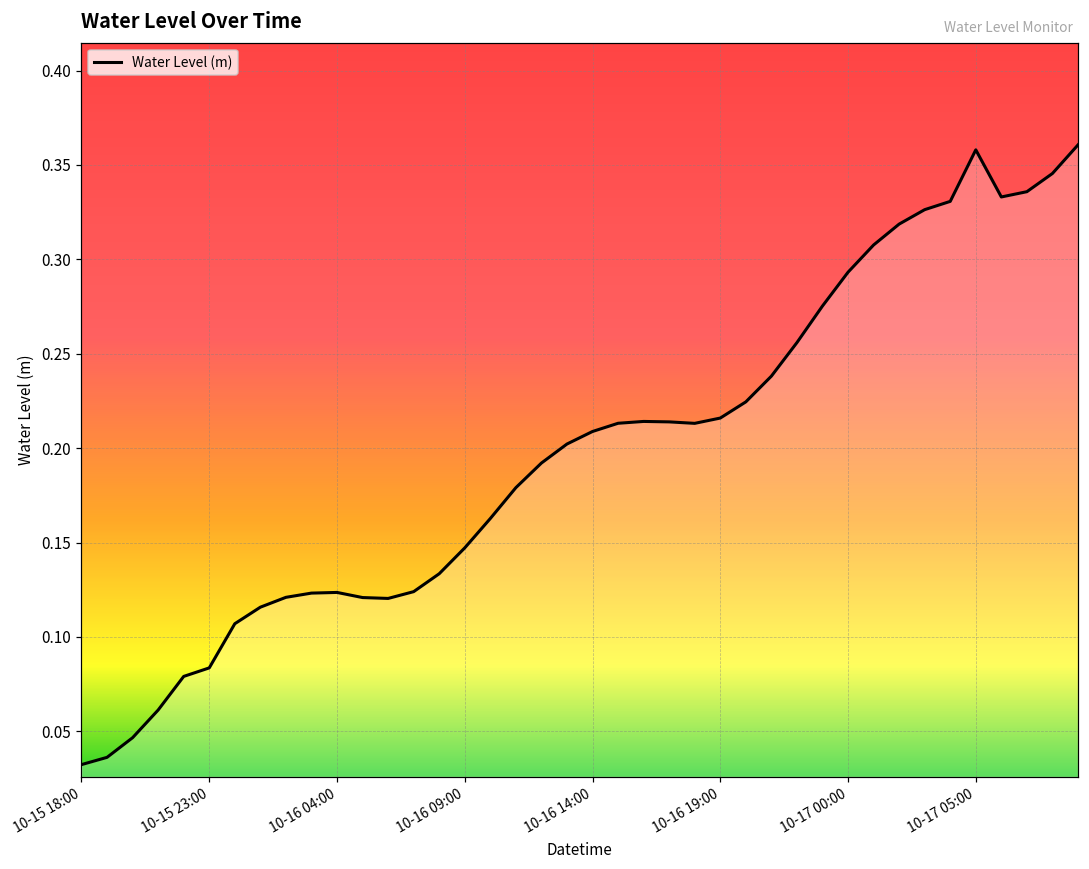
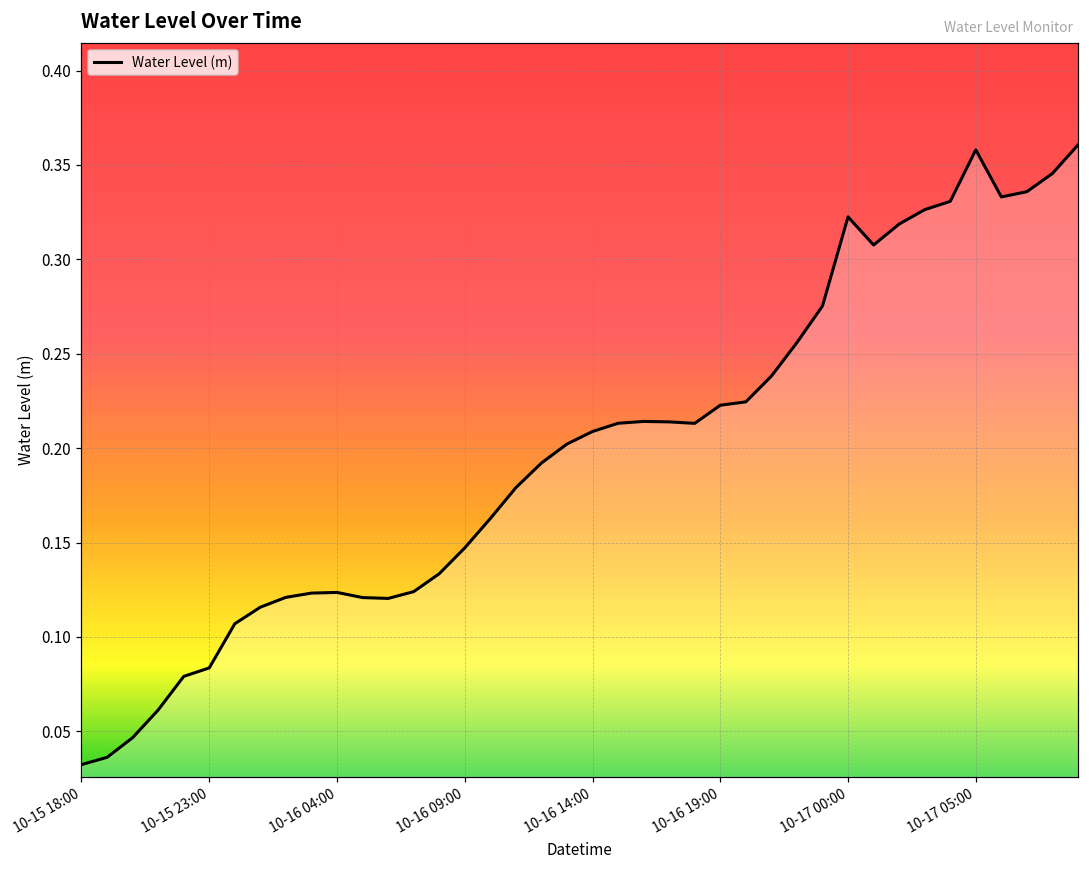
  {
    "10-15 18:00": 0.032,
    "10-15 23:00": 0.084,
    "10-16 04:00": 0.124,
    "10-16 09:00": 0.147,
    "10-16 14:00": 0.209,
-   "10-16 19:00": 0.216,
-   "10-17 00:00": 0.293,
+   "10-16 19:00": 0.223,
+   "10-17 00:00": 0.323,
    "10-17 05:00": 0.358
  }
